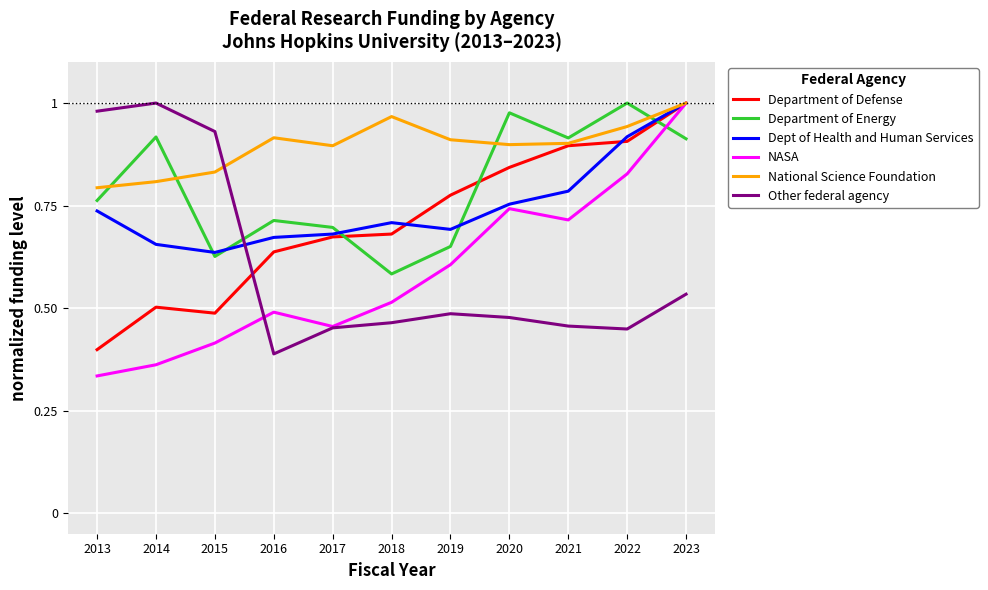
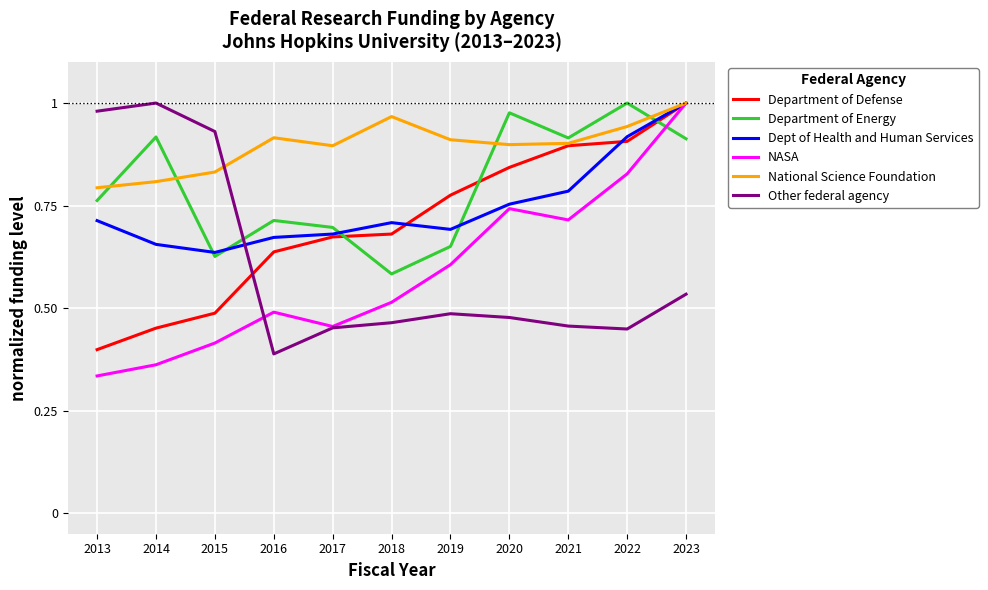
  {
    "Department of Defense": {
      "2013": 0.40,
-     "2014": 0.50,
+     "2014": 0.45,
      "2015": 0.49,
      "2016": 0.64,
      "2017": 0.67,
      "2018": 0.68,
      "2019": 0.78,
      "2020": 0.84,
      "2022": 0.91
    },
    "Department of Energy": {
      "2013": 0.76,
      "2014": 0.92,
      "2015": 0.63,
      "2016": 0.71,
      "2017": 0.70,
      "2018": 0.58,
      "2019": 0.65,
      "2020": 0.98,
      "2021": 0.91,
      "2022": 1.00,
      "2023": 0.91
    },
    "Dept of Health and Human Services": {
-     "2013": 0.74,
+     "2013": 0.71,
      "2014": 0.66,
      "2015": 0.64,
      "2016": 0.67,
      "2017": 0.68,
      "2018": 0.71,
      "2019": 0.69,
      "2020": 0.75,
      "2021": 0.79,
      "2022": 0.92
    },
    "NASA": {
      "2013": 0.33,
      "2014": 0.36,
      "2015": 0.41,
      "2016": 0.49,
      "2018": 0.51,
      "2019": 0.61,
      "2020": 0.74,
      "2021": 0.72,
      "2022": 0.83
    },
    "National Science Foundation": {
      "2013": 0.79,
      "2014": 0.81,
      "2015": 0.83,
      "2016": 0.92,
      "2017": 0.90,
      "2018": 0.97,
      "2019": 0.91,
      "2020": 0.90,
      "2022": 0.94
    },
    "Other federal agency": {
      "2013": 0.98,
      "2014": 1.00,
      "2015": 0.93,
      "2016": 0.39,
      "2018": 0.46,
      "2019": 0.49,
      "2020": 0.48,
      "2021": 0.46,
      "2022": 0.45,
      "2023": 0.53
    }
  }
